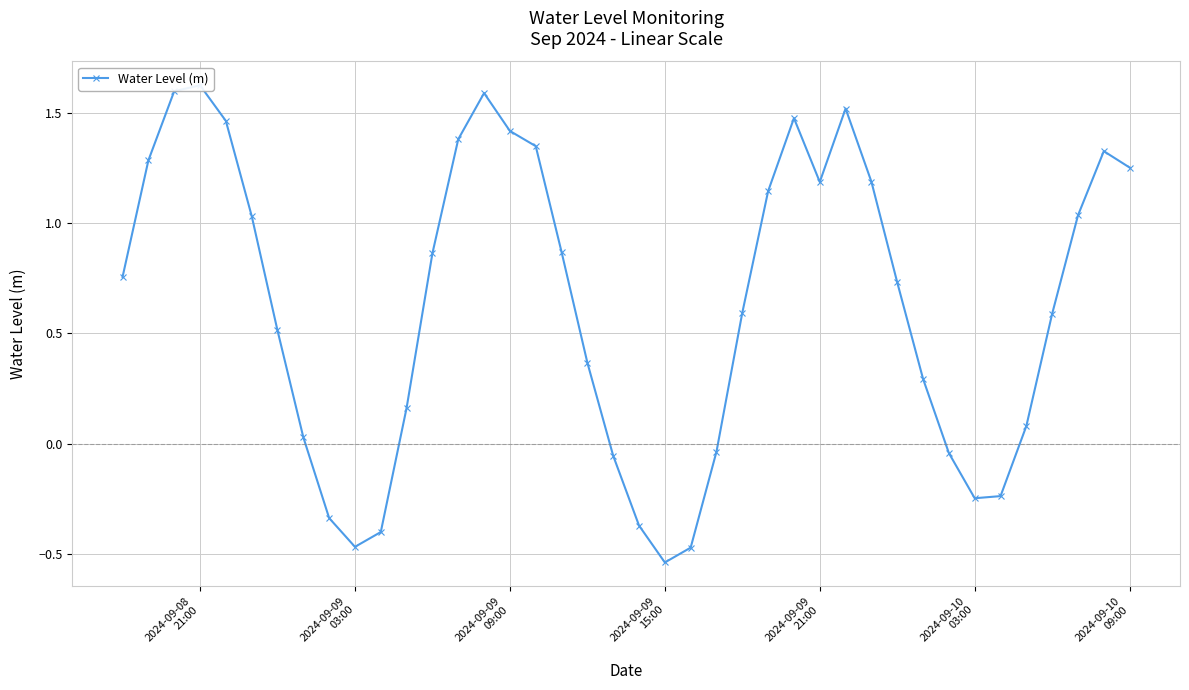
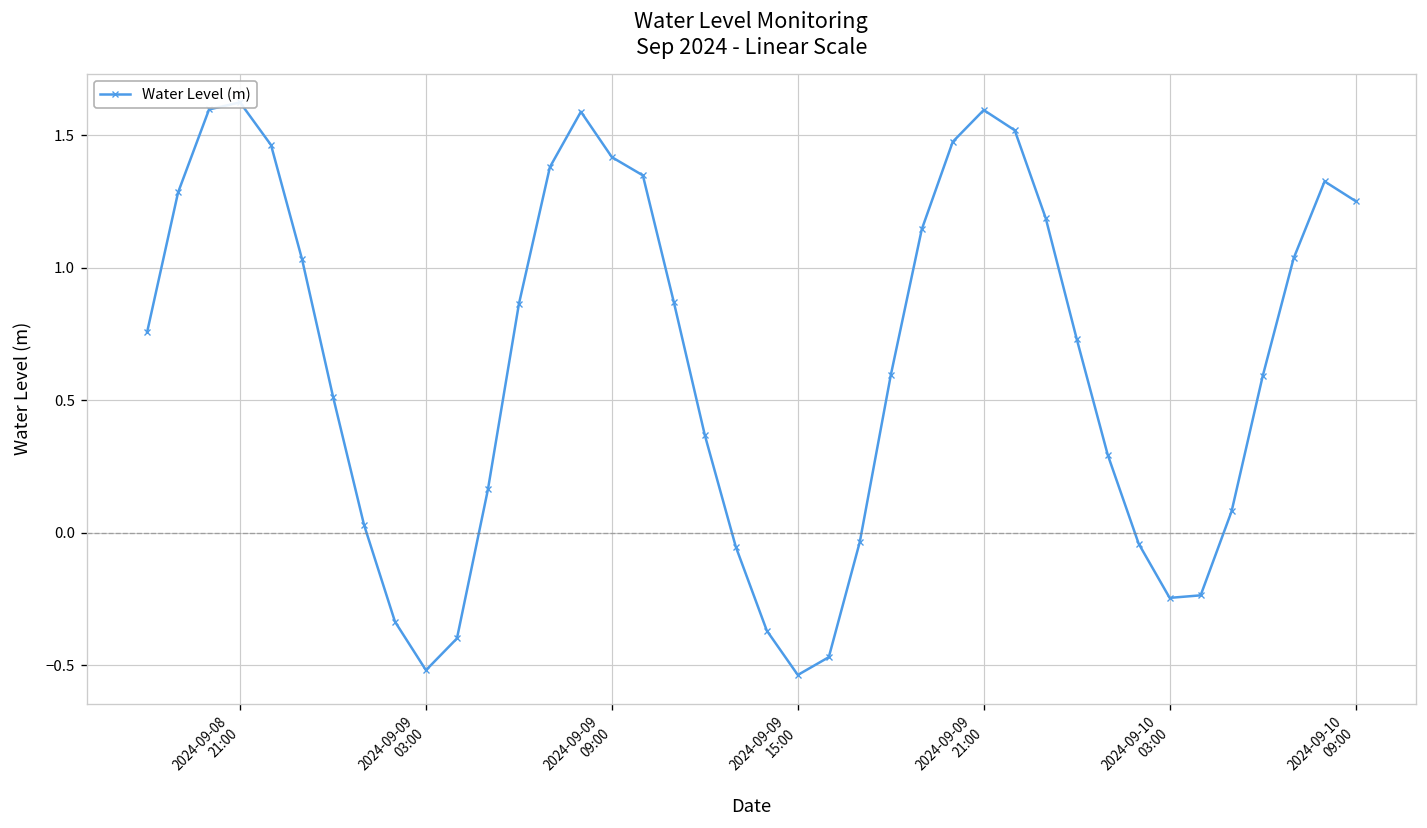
  {
-   "2024-09-09 03:00": -0.47,
+   "2024-09-09 03:00": -0.52,
    "2024-09-09 09:00": 1.42,
    "2024-09-09 15:00": -0.54,
-   "2024-09-09 21:00": 1.19,
+   "2024-09-09 21:00": 1.59,
    "2024-09-10 03:00": -0.25,
    "2024-09-10 09:00": 1.25
  }
